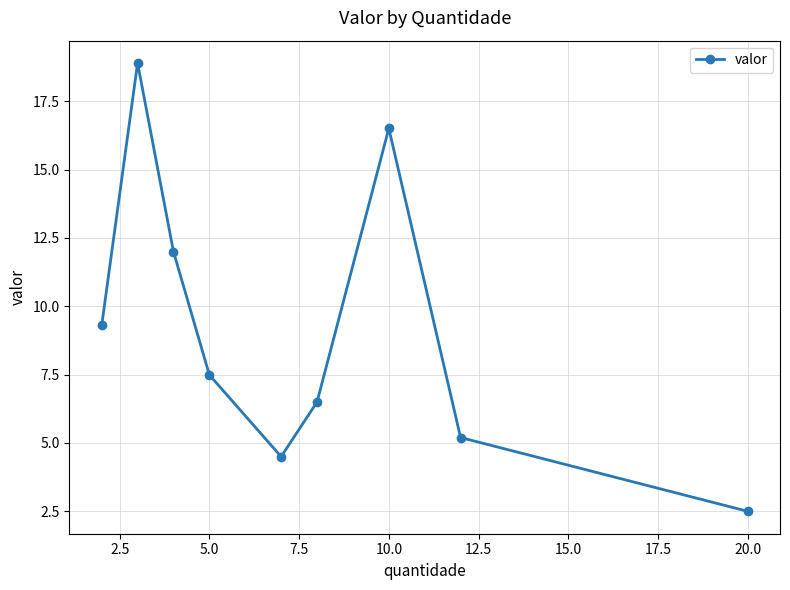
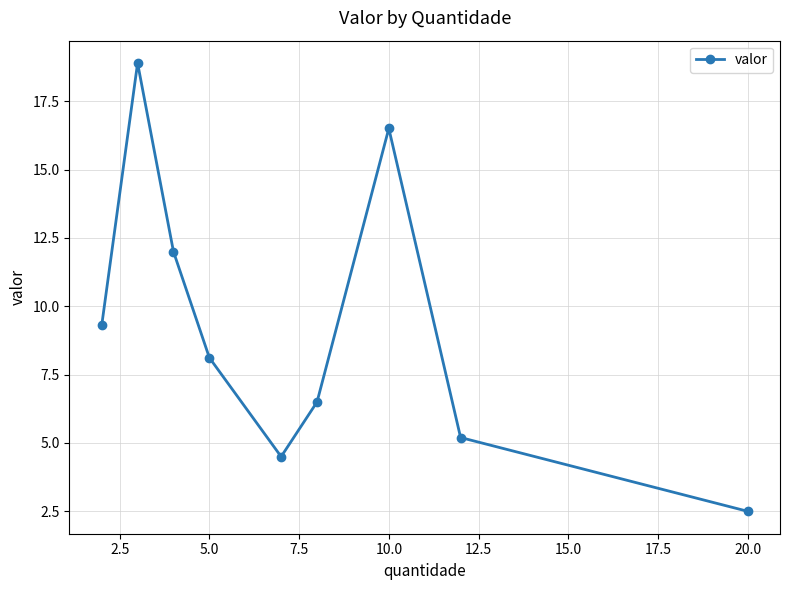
  {
-   "5.0": 7.5,
+   "5.0": 8.1,
    "10.0": 16.5,
    "20.0": 2.5
  }
